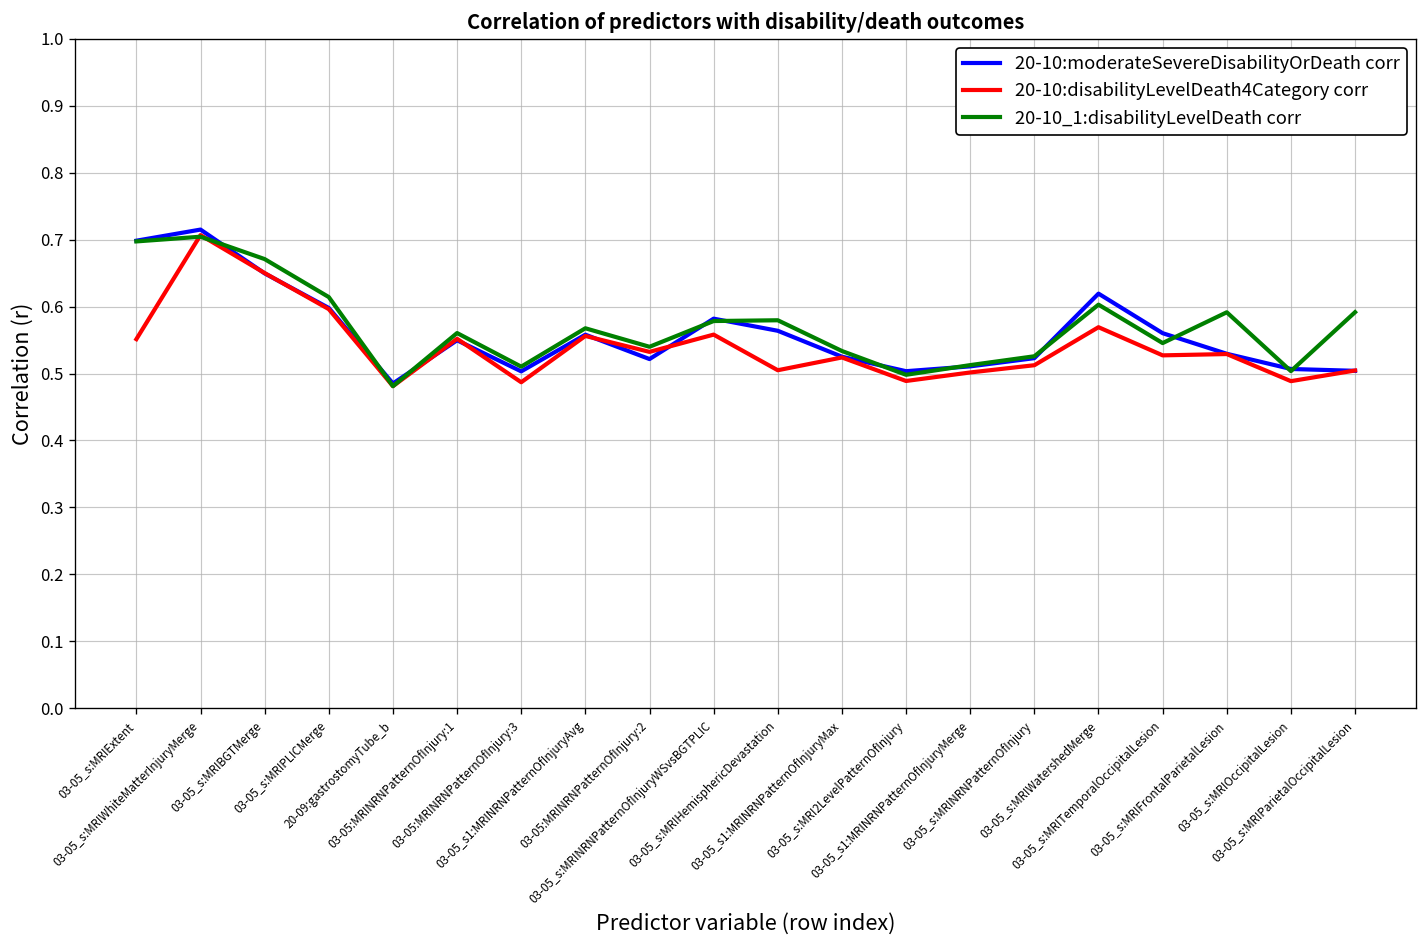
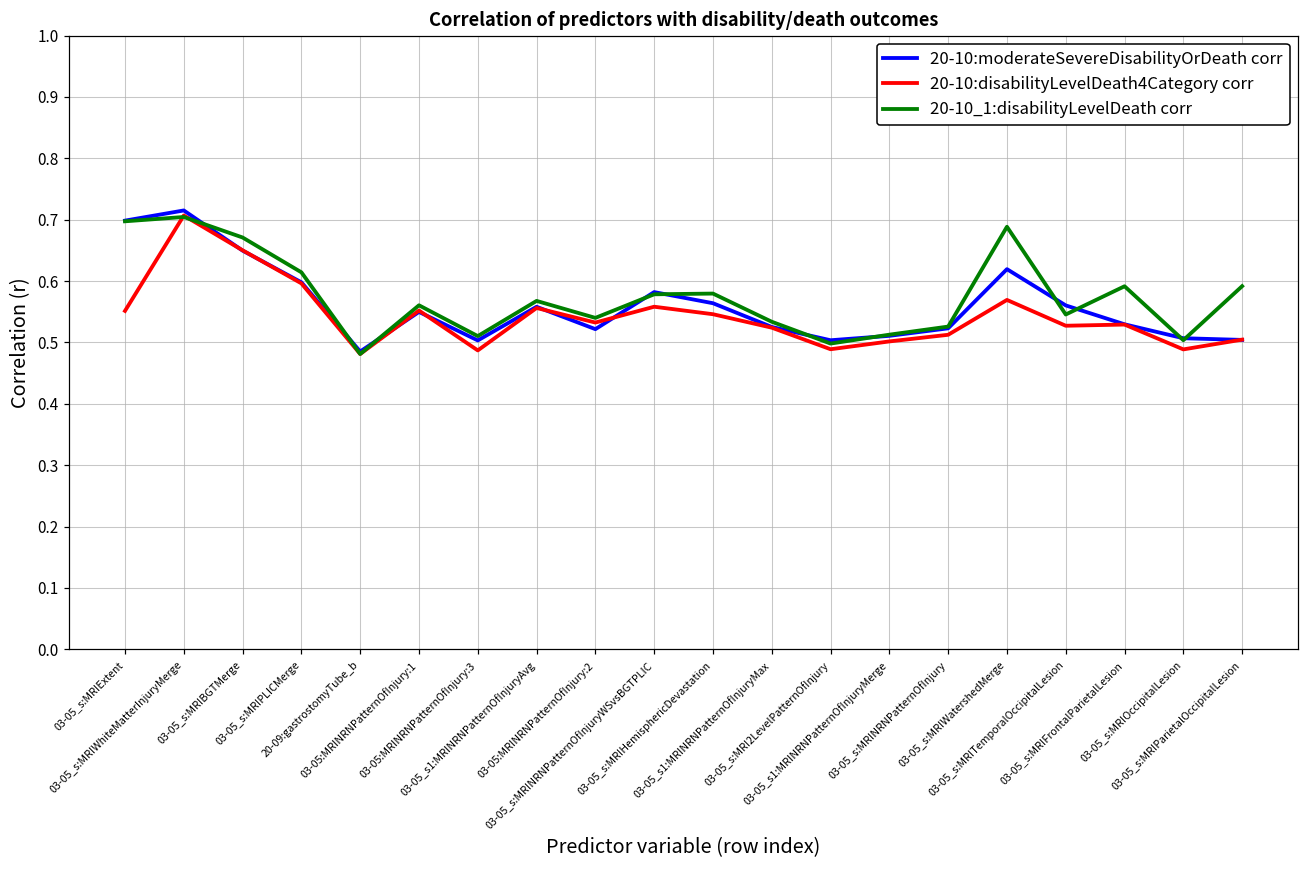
  {
    "20-10:moderateSevereDisabilityOrDeath corr": {
      "03-05_s:MRIWhiteMatterInjuryMerge": 0.72,
      "03-05:MRINRNPatternOfInjury:3": 0.50,
      "03-05:MRINRNPatternOfInjury:2": 0.52,
      "03-05_s:MRIHemisphericDevastation": 0.56,
      "03-05_s:MRI2LevelPatternOfInjury": 0.50,
      "03-05_s:MRIWatershedMerge": 0.62,
      "03-05_s:MRITemporalOccipitalLesion": 0.56
    },
    "20-10:disabilityLevelDeath4Category corr": {
      "03-05_s:MRIExtent": 0.55,
      "03-05:MRINRNPatternOfInjury:3": 0.49,
      "03-05:MRINRNPatternOfInjury:2": 0.53,
      "03-05_s:MRINRNPatternOfInjuryWSvsBGTPLIC": 0.56,
-     "03-05_s:MRIHemisphericDevastation": 0.50,
+     "03-05_s:MRIHemisphericDevastation": 0.55,
      "03-05_s:MRI2LevelPatternOfInjury": 0.49,
      "03-05_s1:MRINRNPatternOfInjuryMerge": 0.50,
      "03-05_s:MRINRNPatternOfInjury": 0.51,
      "03-05_s:MRIWatershedMerge": 0.57,
      "03-05_s:MRITemporalOccipitalLesion": 0.53,
      "03-05_s:MRIOccipitalLesion": 0.49
    },
    "20-10_1:disabilityLevelDeath corr": {
      "03-05_s:MRIBGTMerge": 0.67,
      "03-05_s:MRIPLICMerge": 0.61,
      "03-05:MRINRNPatternOfInjury:1": 0.56,
      "03-05:MRINRNPatternOfInjury:3": 0.51,
      "03-05_s1:MRINRNPatternOfInjuryAvg": 0.57,
      "03-05:MRINRNPatternOfInjury:2": 0.54,
      "03-05_s:MRIHemisphericDevastation": 0.58,
      "03-05_s1:MRINRNPatternOfInjuryMax": 0.53,
      "03-05_s:MRI2LevelPatternOfInjury": 0.50,
-     "03-05_s:MRIWatershedMerge": 0.60,
+     "03-05_s:MRIWatershedMerge": 0.69,
      "03-05_s:MRITemporalOccipitalLesion": 0.55,
      "03-05_s:MRIFrontalParietalLesion": 0.59,
      "03-05_s:MRIParietalOccipitalLesion": 0.59
    }
  }
